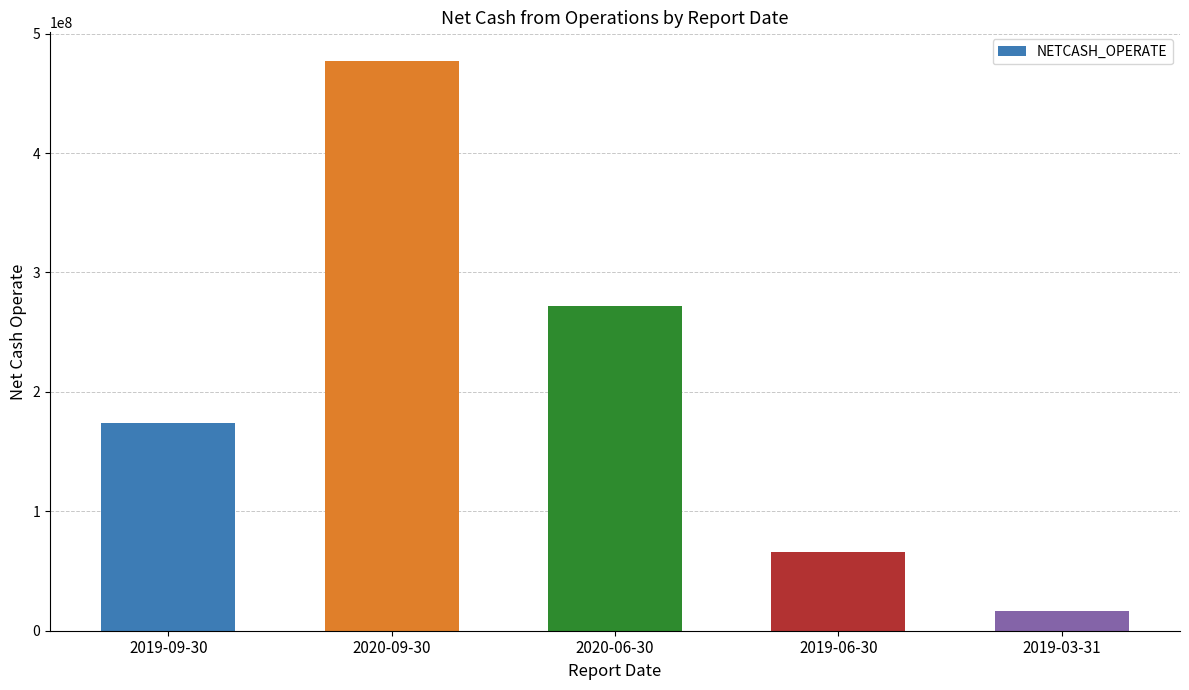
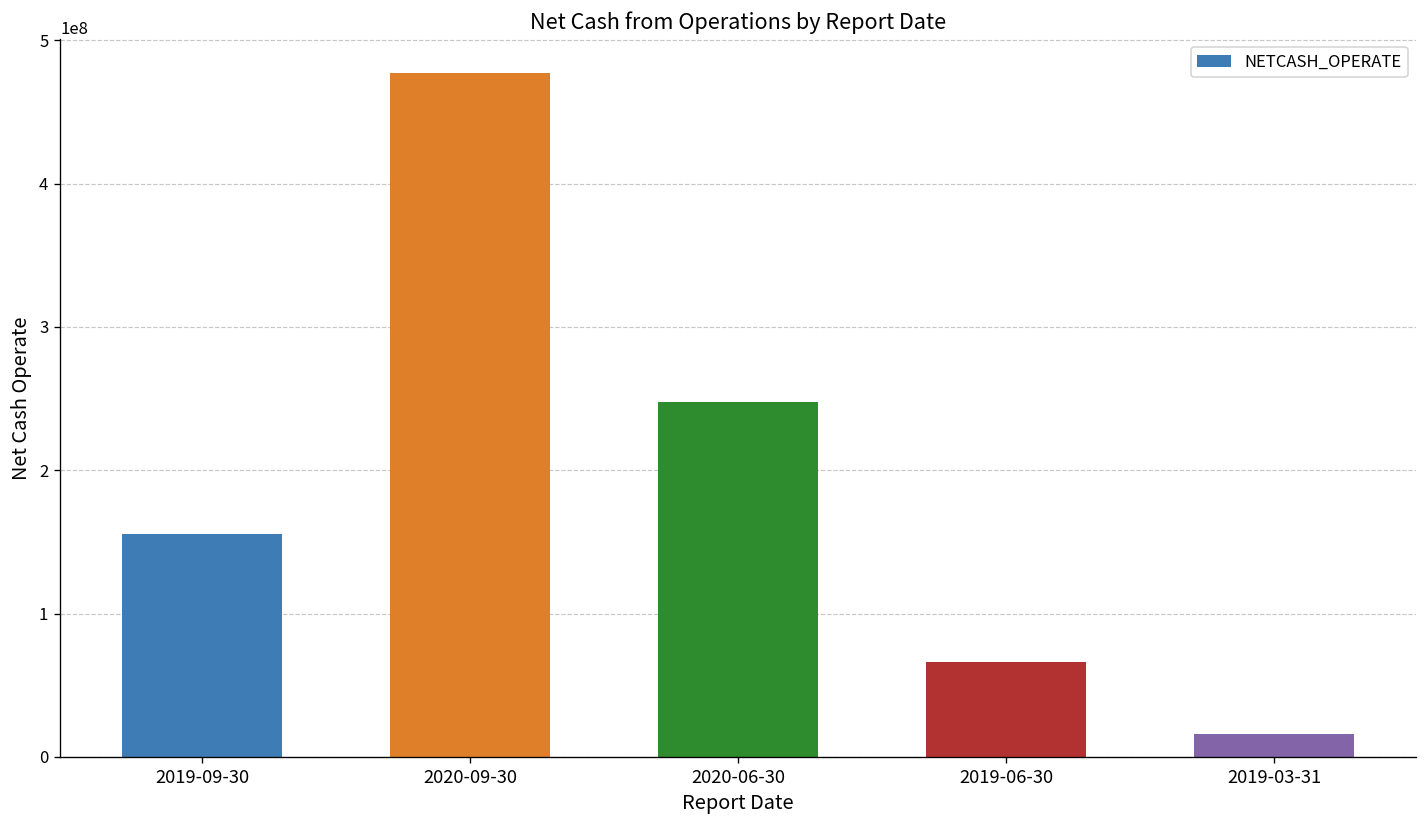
  {
-   "2019-09-30": 174000000,
+   "2019-09-30": 155000000,
    "2020-09-30": 477000000,
-   "2020-06-30": 272000000,
+   "2020-06-30": 248000000,
    "2019-06-30": 66000000,
    "2019-03-31": 16000000
  }
